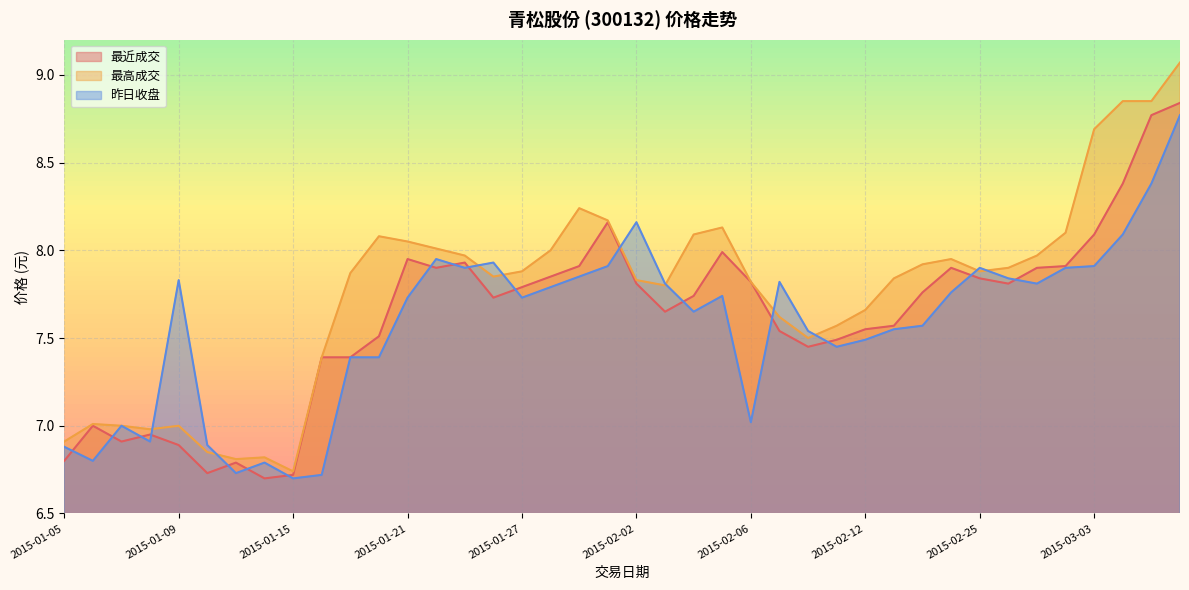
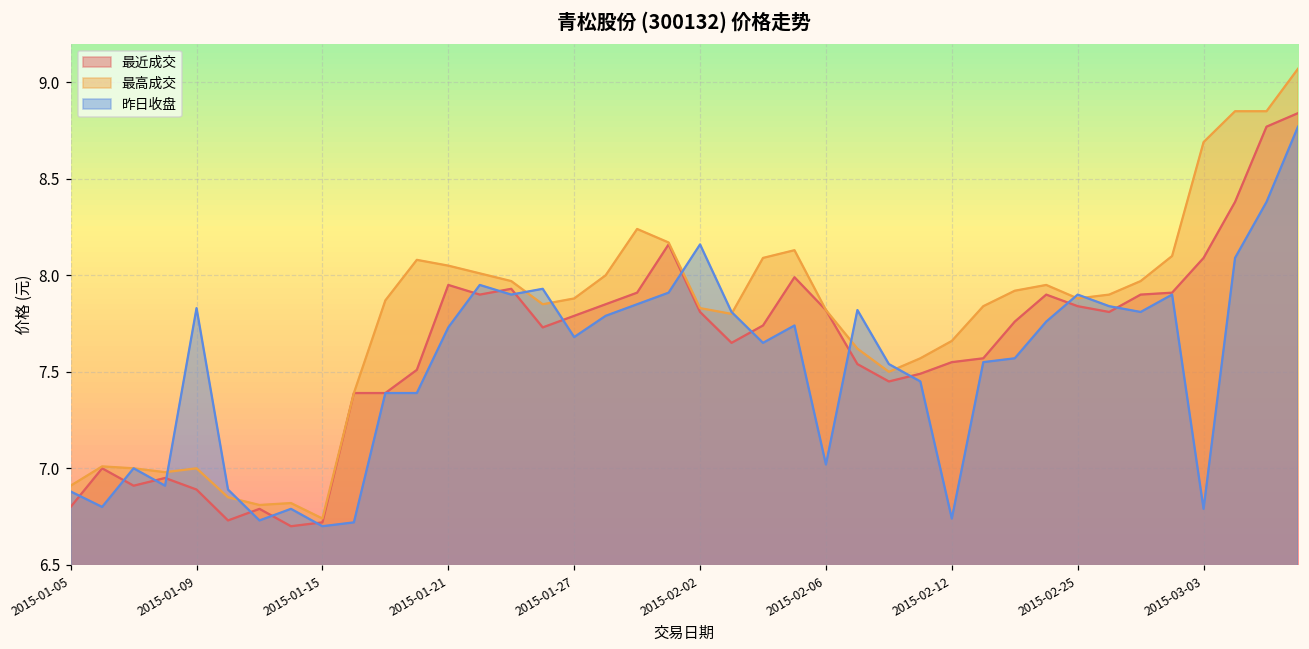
  {
    "昨日收盘": {
      "2015-01-05": 6.88,
      "2015-01-09": 7.83,
      "2015-01-15": 6.70,
      "2015-01-21": 7.73,
-     "2015-01-27": 7.73,
+     "2015-01-27": 7.68,
      "2015-02-02": 8.16,
      "2015-02-06": 7.02,
-     "2015-02-12": 7.49,
+     "2015-02-12": 6.74,
      "2015-02-25": 7.90,
-     "2015-03-03": 7.91
+     "2015-03-03": 6.79
    }
  }
